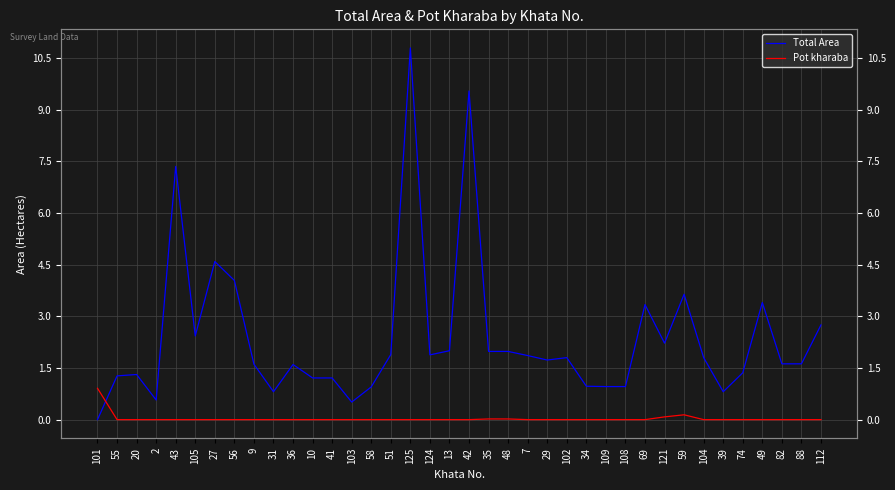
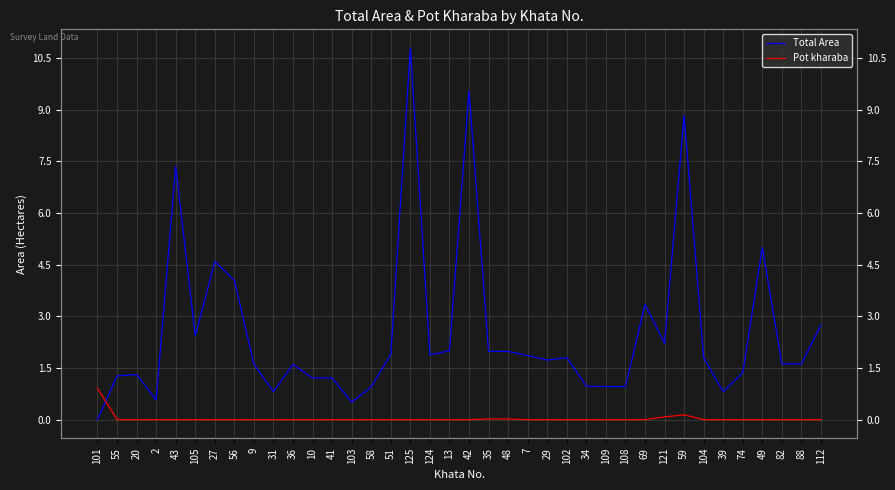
  {
    "Total Area": {
      "101": 0.0,
      "55": 1.3,
      "20": 1.3,
      "2": 0.6,
      "43": 7.4,
      "105": 2.4,
      "27": 4.6,
      "56": 4.0,
      "9": 1.6,
      "31": 0.8,
      "36": 1.6,
      "10": 1.2,
      "41": 1.2,
      "103": 0.5,
      "58": 1.0,
      "51": 1.9,
      "125": 10.8,
      "124": 1.9,
      "13": 2.0,
      "42": 9.5,
      "35": 2.0,
      "48": 2.0,
      "7": 1.9,
      "29": 1.7,
      "102": 1.8,
      "34": 1.0,
      "109": 1.0,
      "108": 1.0,
      "69": 3.3,
      "121": 2.2,
-     "59": 3.6,
+     "59": 8.8,
      "104": 1.8,
      "39": 0.8,
      "74": 1.4,
-     "49": 3.4,
+     "49": 5.0,
      "82": 1.6,
      "88": 1.6,
      "112": 2.8
    },
    "Pot kharaba": {
      "101": 0.9,
      "55": 0.0,
      "20": 0.0,
      "2": 0.0,
      "43": 0.0,
      "105": 0.0,
      "27": 0.0,
      "56": 0.0,
      "9": 0.0,
      "31": 0.0,
      "36": 0.0,
      "10": 0.0,
      "41": 0.0,
      "103": 0.0,
      "58": 0.0,
      "51": 0.0,
      "125": 0.0,
      "124": 0.0,
      "13": 0.0,
      "42": 0.0,
      "35": 0.0,
      "48": 0.0,
      "7": 0.0,
      "29": 0.0,
      "102": 0.0,
      "34": 0.0,
      "109": 0.0,
      "108": 0.0,
      "69": 0.0,
      "121": 0.1,
      "59": 0.1,
      "104": 0.0,
      "39": 0.0,
      "74": 0.0,
      "49": 0.0,
      "82": 0.0,
      "88": 0.0,
      "112": 0.0
    }
  }
